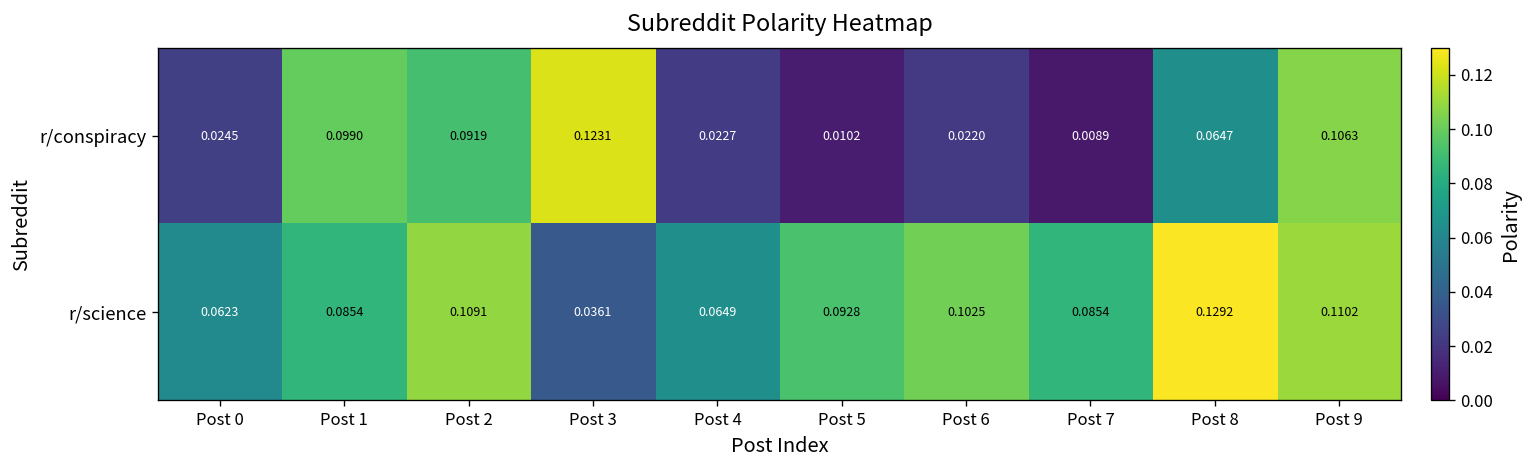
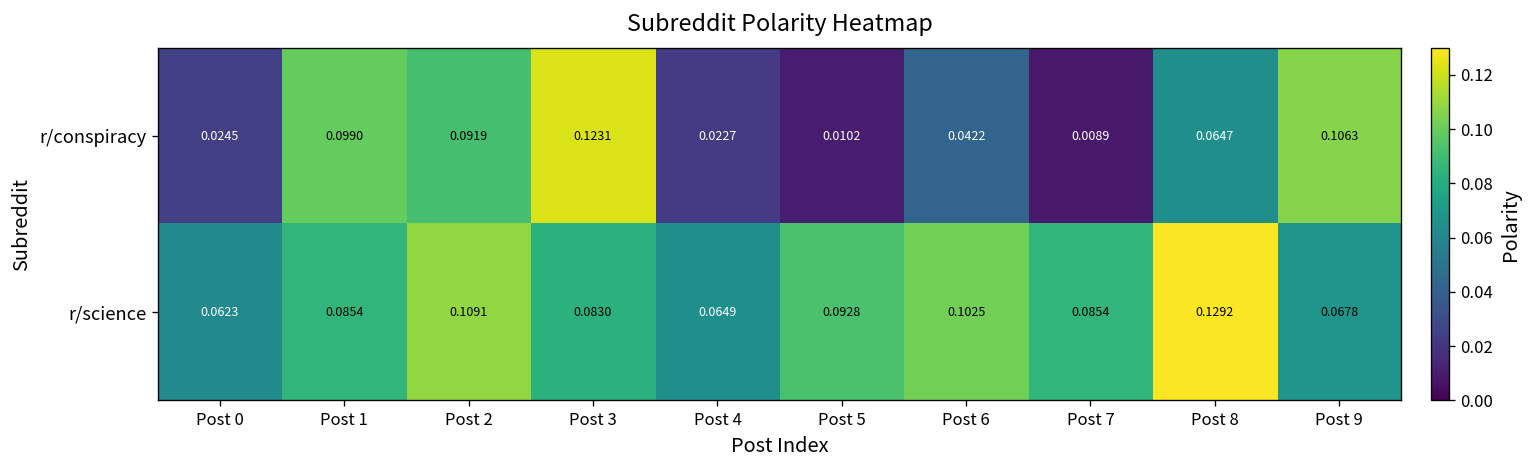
  {
    "r/conspiracy": {
      "Post 0": 0.0245,
      "Post 1": 0.0990,
      "Post 2": 0.0919,
      "Post 3": 0.1231,
      "Post 4": 0.0227,
      "Post 5": 0.0102,
-     "Post 6": 0.0220,
+     "Post 6": 0.0422,
      "Post 7": 0.0089,
      "Post 8": 0.0647,
      "Post 9": 0.1063
    },
    "r/science": {
      "Post 0": 0.0623,
      "Post 1": 0.0854,
      "Post 2": 0.1091,
-     "Post 3": 0.0361,
+     "Post 3": 0.0830,
      "Post 4": 0.0649,
      "Post 5": 0.0928,
      "Post 6": 0.1025,
      "Post 7": 0.0854,
      "Post 8": 0.1292,
-     "Post 9": 0.1102
+     "Post 9": 0.0678
    }
  }
